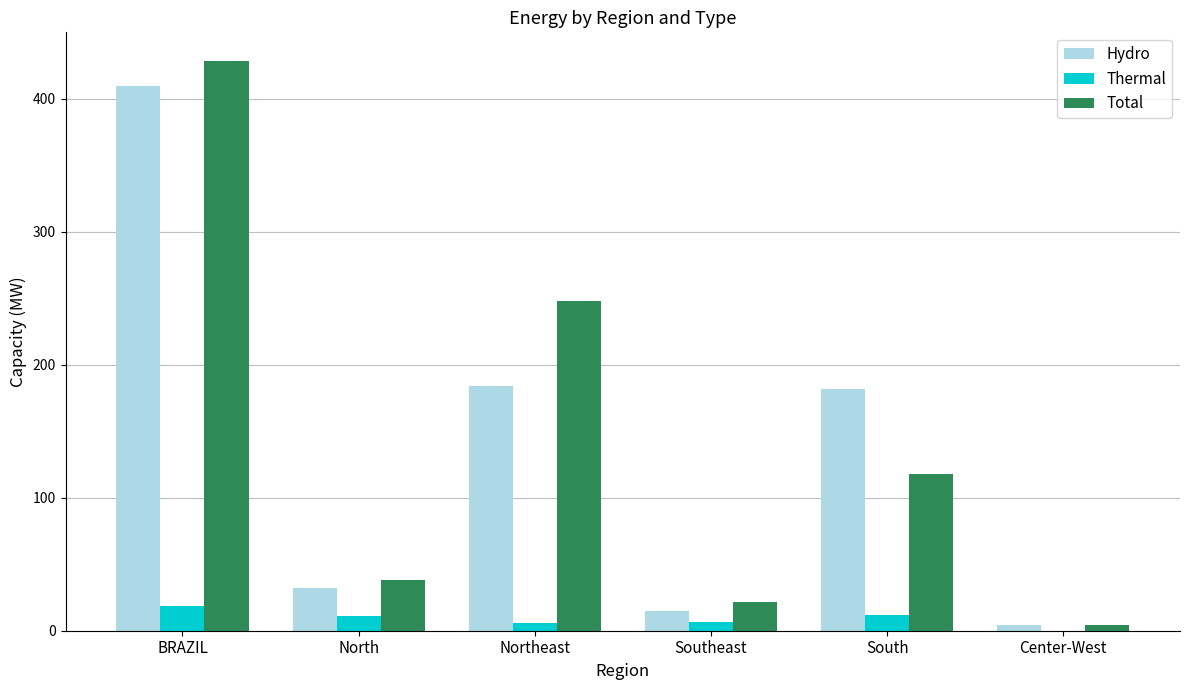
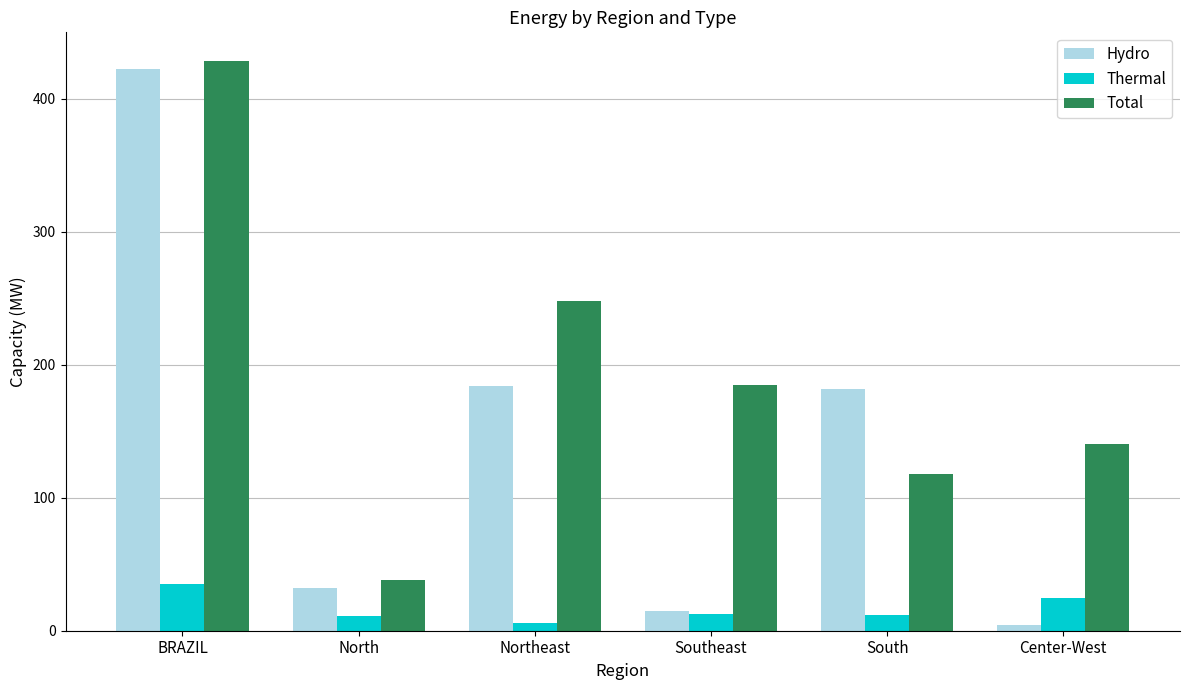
  {
    "Hydro": {
-     "BRAZIL": 410,
+     "BRAZIL": 422,
      "North": 32,
      "Northeast": 184,
      "Southeast": 15,
      "South": 182,
      "Center-West": 4
    },
    "Thermal": {
-     "BRAZIL": 19,
+     "BRAZIL": 35,
      "North": 11,
      "Northeast": 6,
-     "Southeast": 6,
+     "Southeast": 12,
      "South": 12,
-     "Center-West": 0
+     "Center-West": 25
    },
    "Total": {
      "BRAZIL": 429,
      "North": 38,
      "Northeast": 248,
-     "Southeast": 21,
+     "Southeast": 185,
      "South": 118,
-     "Center-West": 4
+     "Center-West": 141
    }
  }
